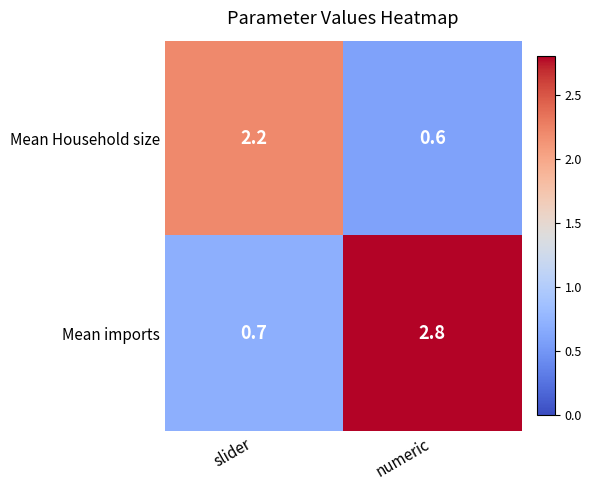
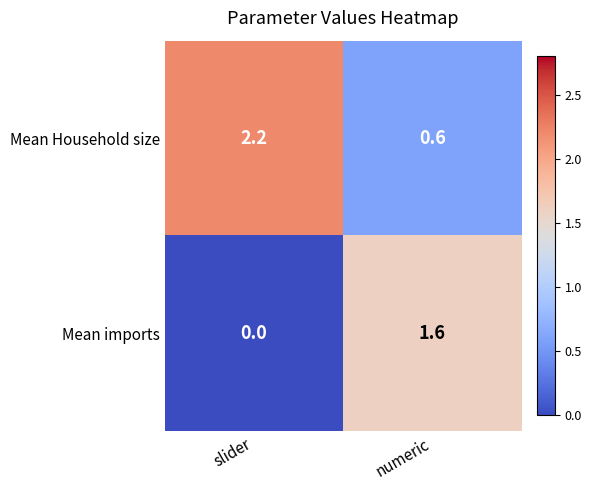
  {
    "Mean Household size": {
      "slider": 2.2,
      "numeric": 0.6
    },
    "Mean imports": {
-     "slider": 0.7,
-     "numeric": 2.8
+     "slider": 0.0,
+     "numeric": 1.6
    }
  }
